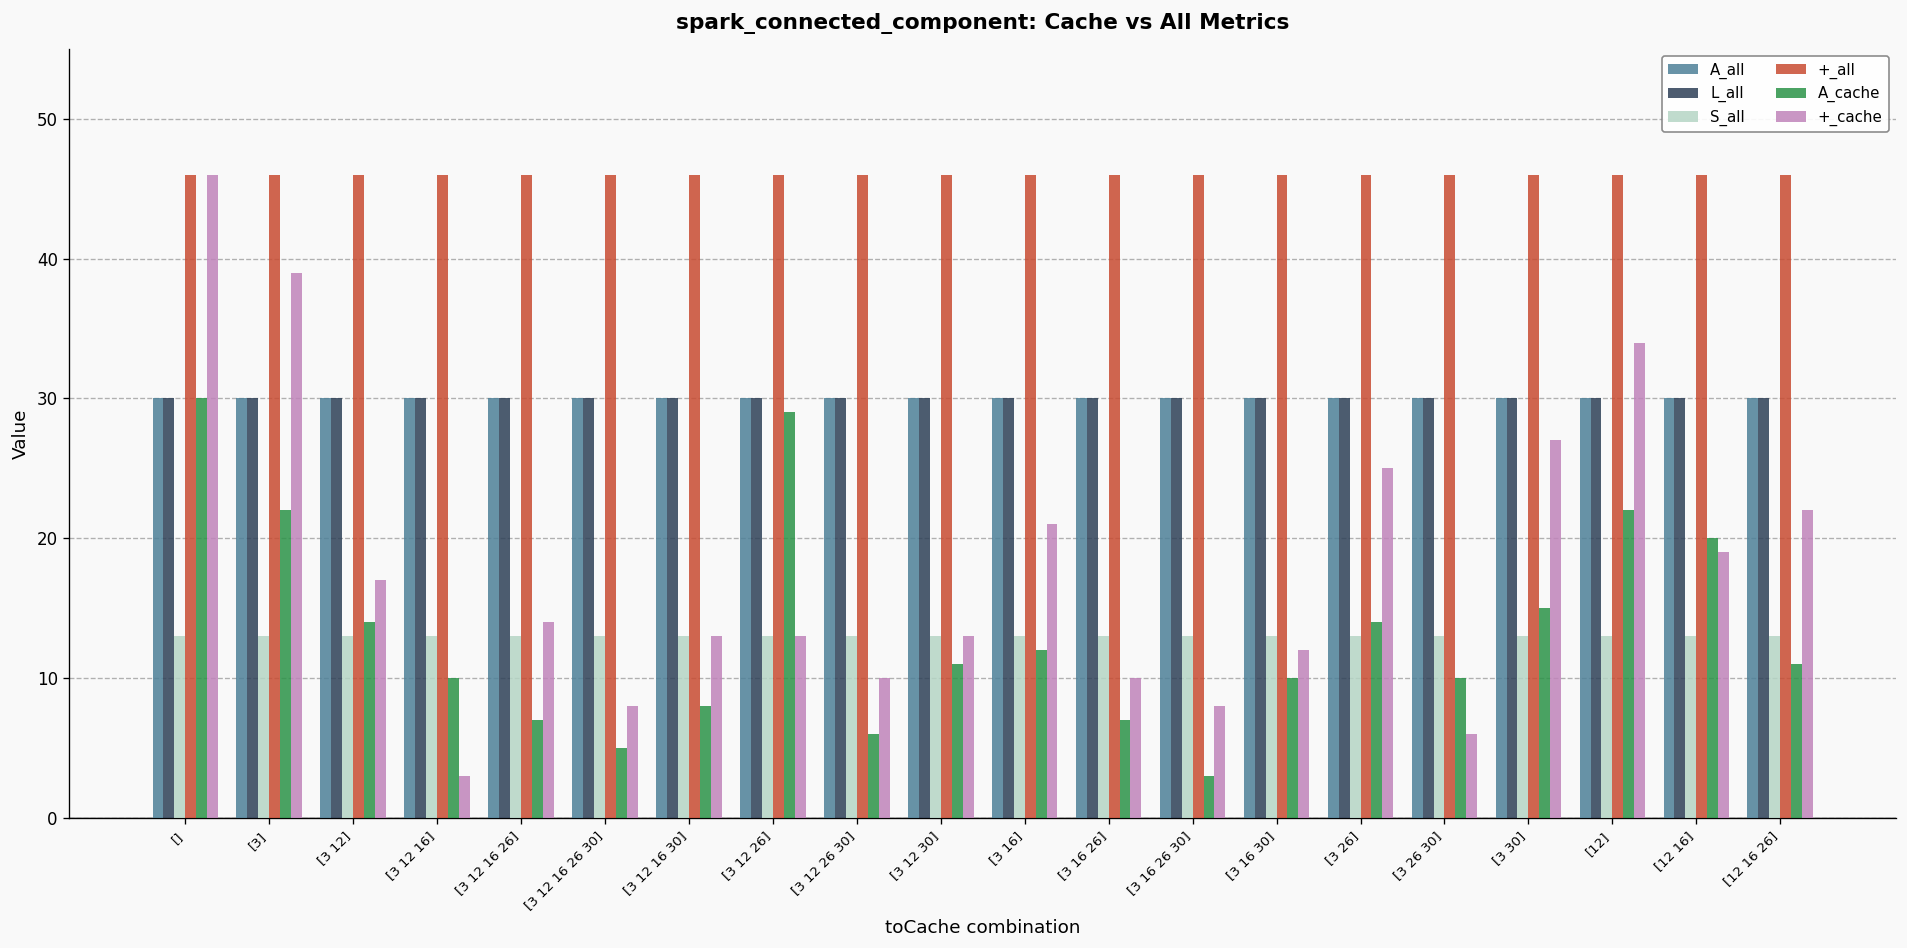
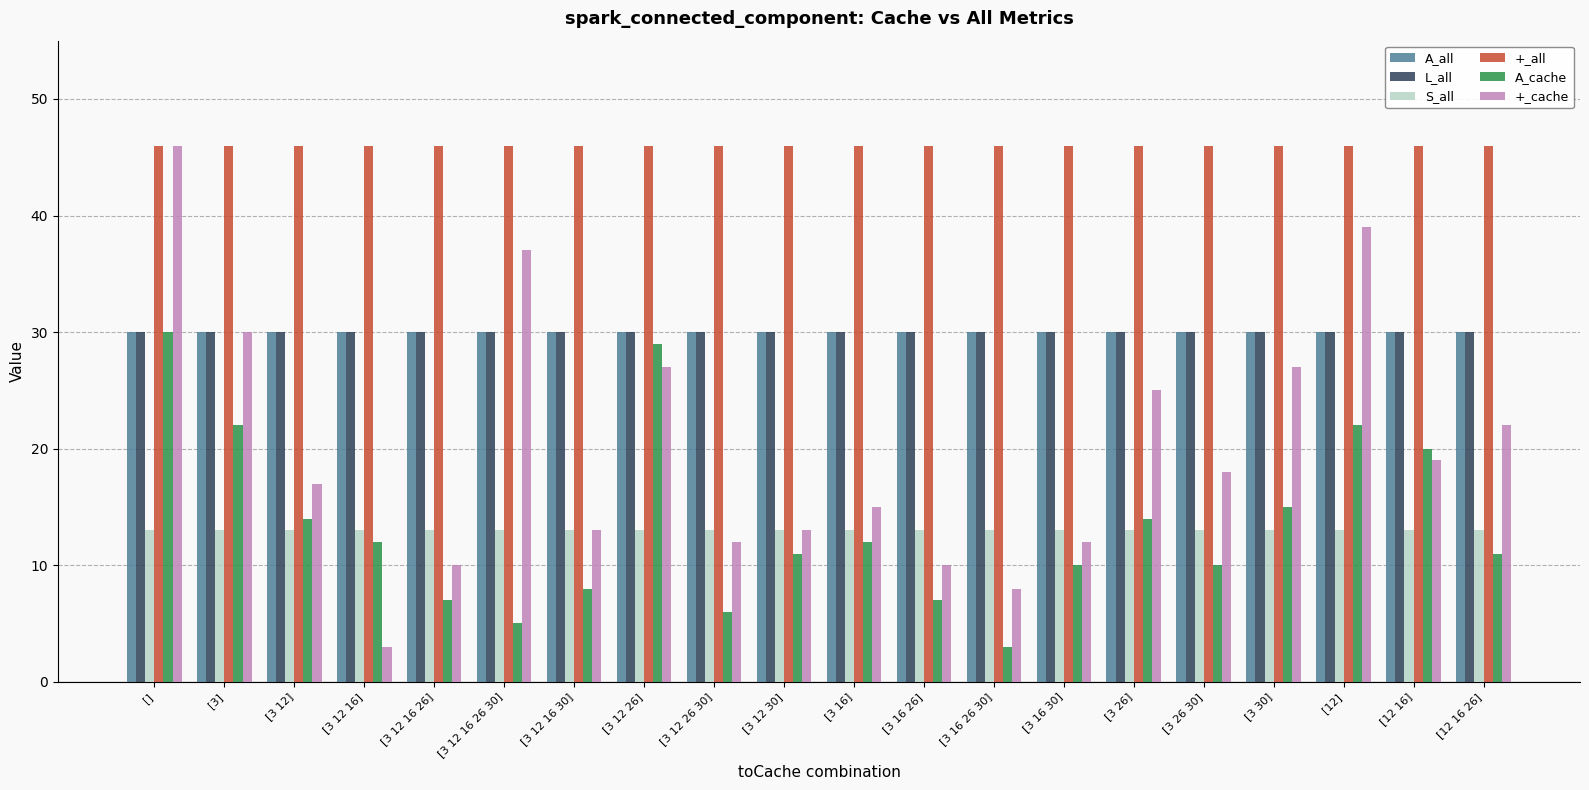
  {
    "A_all": {
      "[]": 30,
      "[3]": 30,
      "[3 12]": 30,
      "[3 12 16]": 30,
      "[3 12 16 26]": 30,
      "[3 12 16 26 30]": 30,
      "[3 12 16 30]": 30,
      "[3 12 26]": 30,
      "[3 12 26 30]": 30,
      "[3 12 30]": 30,
      "[3 16]": 30,
      "[3 16 26]": 30,
      "[3 16 26 30]": 30,
      "[3 16 30]": 30,
      "[3 26]": 30,
      "[3 26 30]": 30,
      "[3 30]": 30,
      "[12]": 30,
      "[12 16]": 30,
      "[12 16 26]": 30
    },
    "L_all": {
      "[]": 30,
      "[3]": 30,
      "[3 12]": 30,
      "[3 12 16]": 30,
      "[3 12 16 26]": 30,
      "[3 12 16 26 30]": 30,
      "[3 12 16 30]": 30,
      "[3 12 26]": 30,
      "[3 12 26 30]": 30,
      "[3 12 30]": 30,
      "[3 16]": 30,
      "[3 16 26]": 30,
      "[3 16 26 30]": 30,
      "[3 16 30]": 30,
      "[3 26]": 30,
      "[3 26 30]": 30,
      "[3 30]": 30,
      "[12]": 30,
      "[12 16]": 30,
      "[12 16 26]": 30
    },
    "S_all": {
      "[]": 13,
      "[3]": 13,
      "[3 12]": 13,
      "[3 12 16]": 13,
      "[3 12 16 26]": 13,
      "[3 12 16 26 30]": 13,
      "[3 12 16 30]": 13,
      "[3 12 26]": 13,
      "[3 12 26 30]": 13,
      "[3 12 30]": 13,
      "[3 16]": 13,
      "[3 16 26]": 13,
      "[3 16 26 30]": 13,
      "[3 16 30]": 13,
      "[3 26]": 13,
      "[3 26 30]": 13,
      "[3 30]": 13,
      "[12]": 13,
      "[12 16]": 13,
      "[12 16 26]": 13
    },
    "+_all": {
      "[]": 46,
      "[3]": 46,
      "[3 12]": 46,
      "[3 12 16]": 46,
      "[3 12 16 26]": 46,
      "[3 12 16 26 30]": 46,
      "[3 12 16 30]": 46,
      "[3 12 26]": 46,
      "[3 12 26 30]": 46,
      "[3 12 30]": 46,
      "[3 16]": 46,
      "[3 16 26]": 46,
      "[3 16 26 30]": 46,
      "[3 16 30]": 46,
      "[3 26]": 46,
      "[3 26 30]": 46,
      "[3 30]": 46,
      "[12]": 46,
      "[12 16]": 46,
      "[12 16 26]": 46
    },
    "A_cache": {
      "[]": 30,
      "[3]": 22,
      "[3 12]": 14,
-     "[3 12 16]": 10,
+     "[3 12 16]": 12,
      "[3 12 16 26]": 7,
      "[3 12 16 26 30]": 5,
      "[3 12 16 30]": 8,
      "[3 12 26]": 29,
      "[3 12 26 30]": 6,
      "[3 12 30]": 11,
      "[3 16]": 12,
      "[3 16 26]": 7,
      "[3 16 26 30]": 3,
      "[3 16 30]": 10,
      "[3 26]": 14,
      "[3 26 30]": 10,
      "[3 30]": 15,
      "[12]": 22,
      "[12 16]": 20,
      "[12 16 26]": 11
    },
    "+_cache": {
      "[]": 46,
-     "[3]": 39,
+     "[3]": 30,
      "[3 12]": 17,
      "[3 12 16]": 3,
-     "[3 12 16 26]": 14,
-     "[3 12 16 26 30]": 8,
+     "[3 12 16 26]": 10,
+     "[3 12 16 26 30]": 37,
      "[3 12 16 30]": 13,
-     "[3 12 26]": 13,
-     "[3 12 26 30]": 10,
+     "[3 12 26]": 27,
+     "[3 12 26 30]": 12,
      "[3 12 30]": 13,
-     "[3 16]": 21,
+     "[3 16]": 15,
      "[3 16 26]": 10,
      "[3 16 26 30]": 8,
      "[3 16 30]": 12,
      "[3 26]": 25,
-     "[3 26 30]": 6,
+     "[3 26 30]": 18,
      "[3 30]": 27,
-     "[12]": 34,
+     "[12]": 39,
      "[12 16]": 19,
      "[12 16 26]": 22
    }
  }
